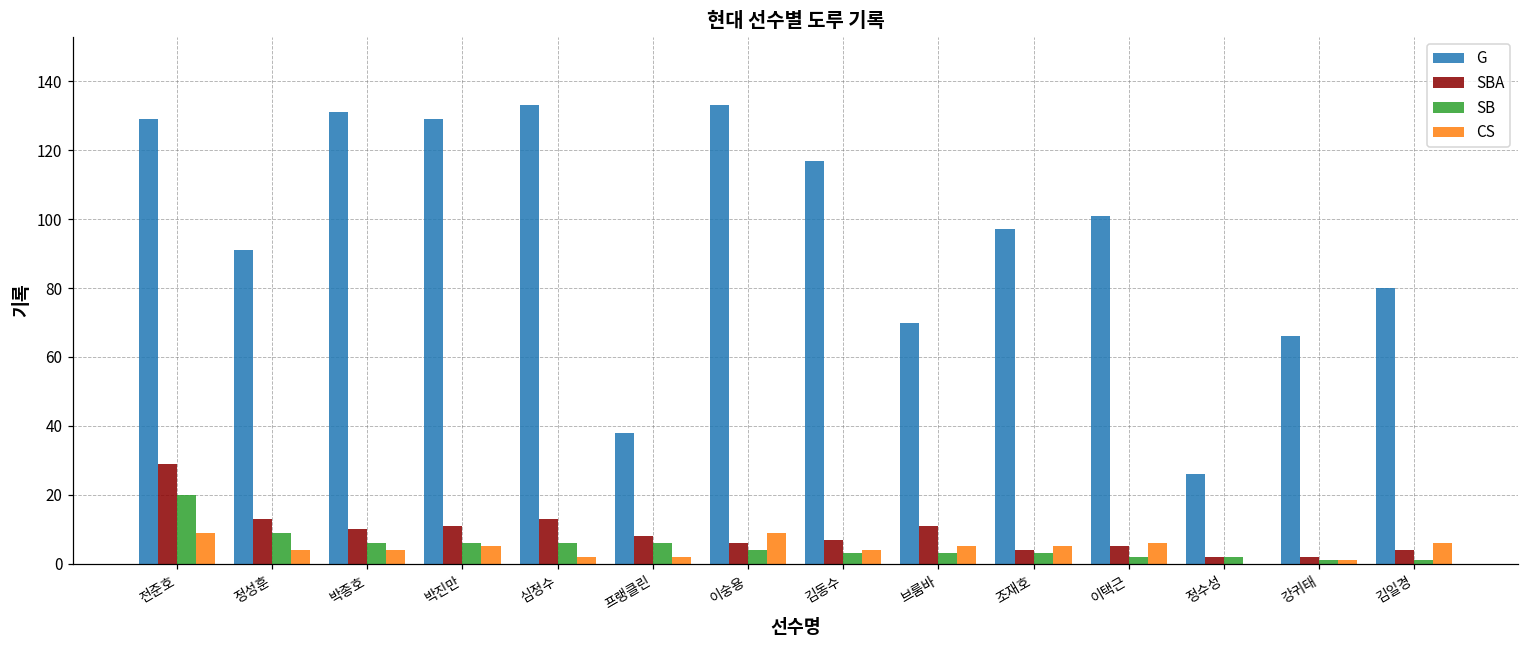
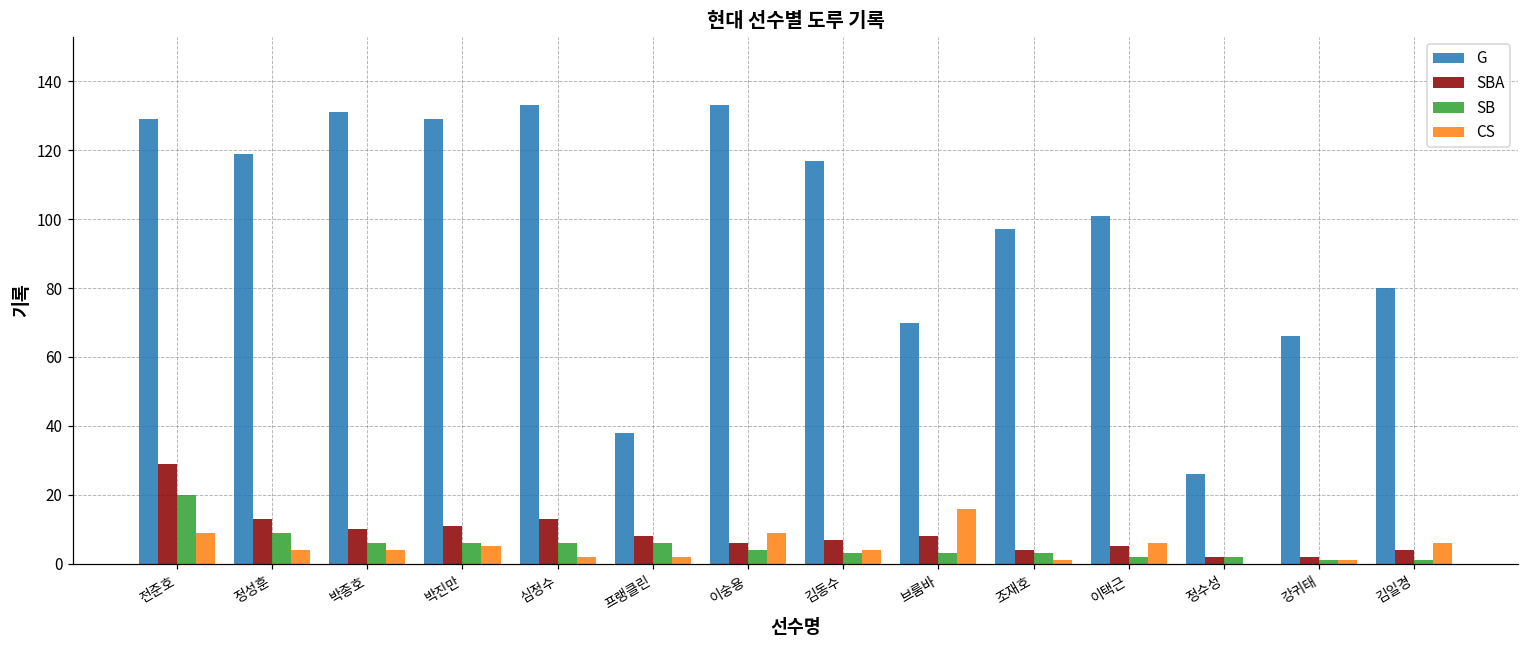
  {
    "G": {
      "전준호": 129,
-     "정성훈": 91,
+     "정성훈": 119,
      "박종호": 131,
      "박진만": 129,
      "심정수": 133,
      "프랭클린": 38,
      "이숭용": 133,
      "김동수": 117,
      "브룸바": 70,
      "조재호": 97,
      "이택근": 101,
      "정수성": 26,
      "강귀태": 66,
      "김일경": 80
    },
    "SBA": {
      "전준호": 29,
      "정성훈": 13,
      "박종호": 10,
      "박진만": 11,
      "심정수": 13,
      "프랭클린": 8,
      "이숭용": 6,
      "김동수": 7,
-     "브룸바": 11,
+     "브룸바": 8,
      "조재호": 4,
      "이택근": 5,
      "정수성": 2,
      "강귀태": 2,
      "김일경": 4
    },
    "SB": {
      "전준호": 20,
      "정성훈": 9,
      "박종호": 6,
      "박진만": 6,
      "심정수": 6,
      "프랭클린": 6,
      "이숭용": 4,
      "김동수": 3,
      "브룸바": 3,
      "조재호": 3,
      "이택근": 2,
      "정수성": 2,
      "강귀태": 1,
      "김일경": 1
    },
    "CS": {
      "전준호": 9,
      "정성훈": 4,
      "박종호": 4,
      "박진만": 5,
      "심정수": 2,
      "프랭클린": 2,
      "이숭용": 9,
      "김동수": 4,
-     "브룸바": 5,
-     "조재호": 5,
+     "브룸바": 16,
+     "조재호": 1,
      "이택근": 6,
      "정수성": 0,
      "강귀태": 1,
      "김일경": 6
    }
  }
